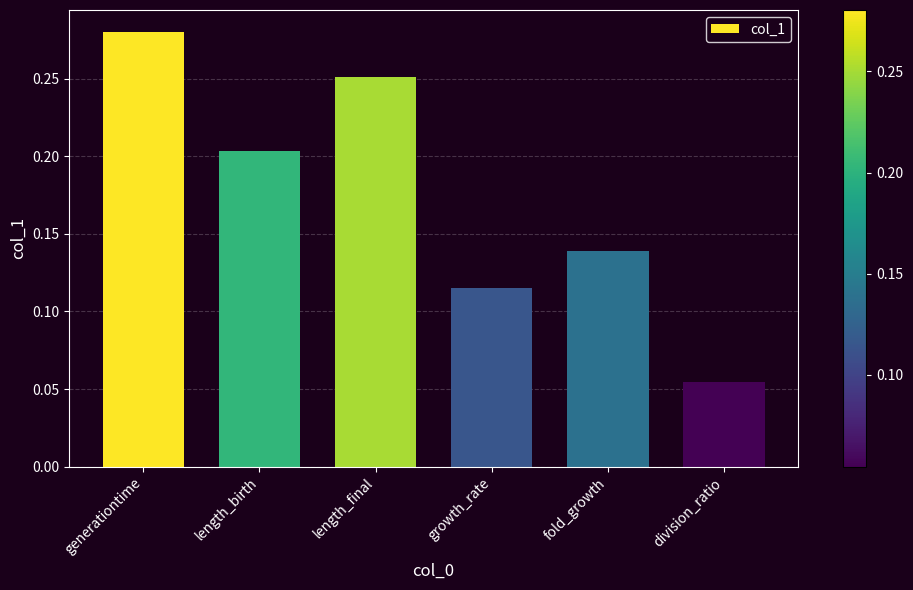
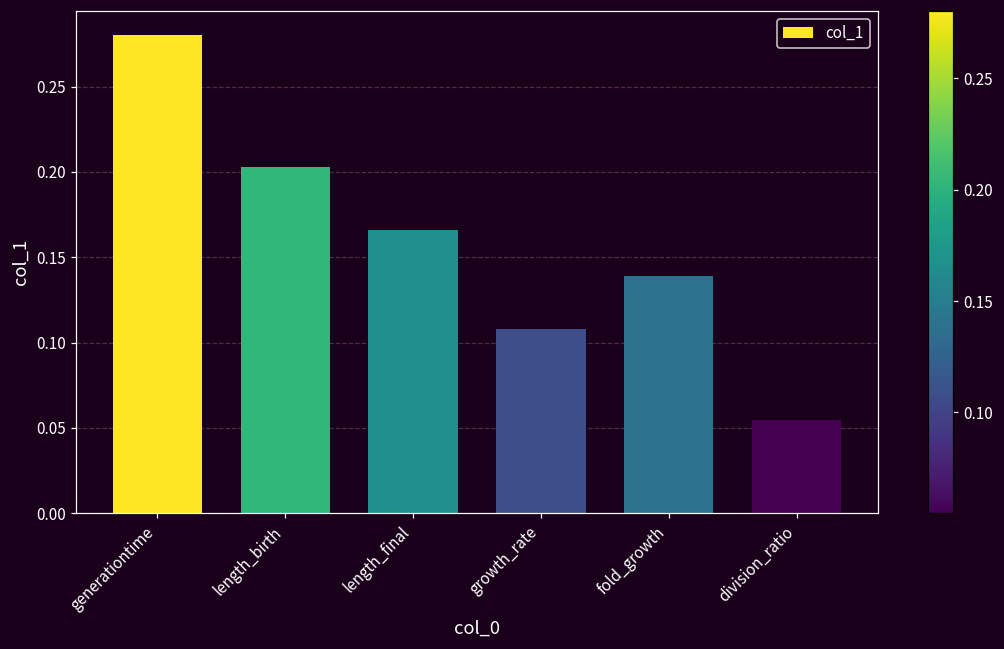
  {
    "generationtime": 0.280,
    "length_birth": 0.203,
-   "length_final": 0.251,
-   "growth_rate": 0.115,
+   "length_final": 0.166,
+   "growth_rate": 0.108,
    "fold_growth": 0.139,
    "division_ratio": 0.055
  }
